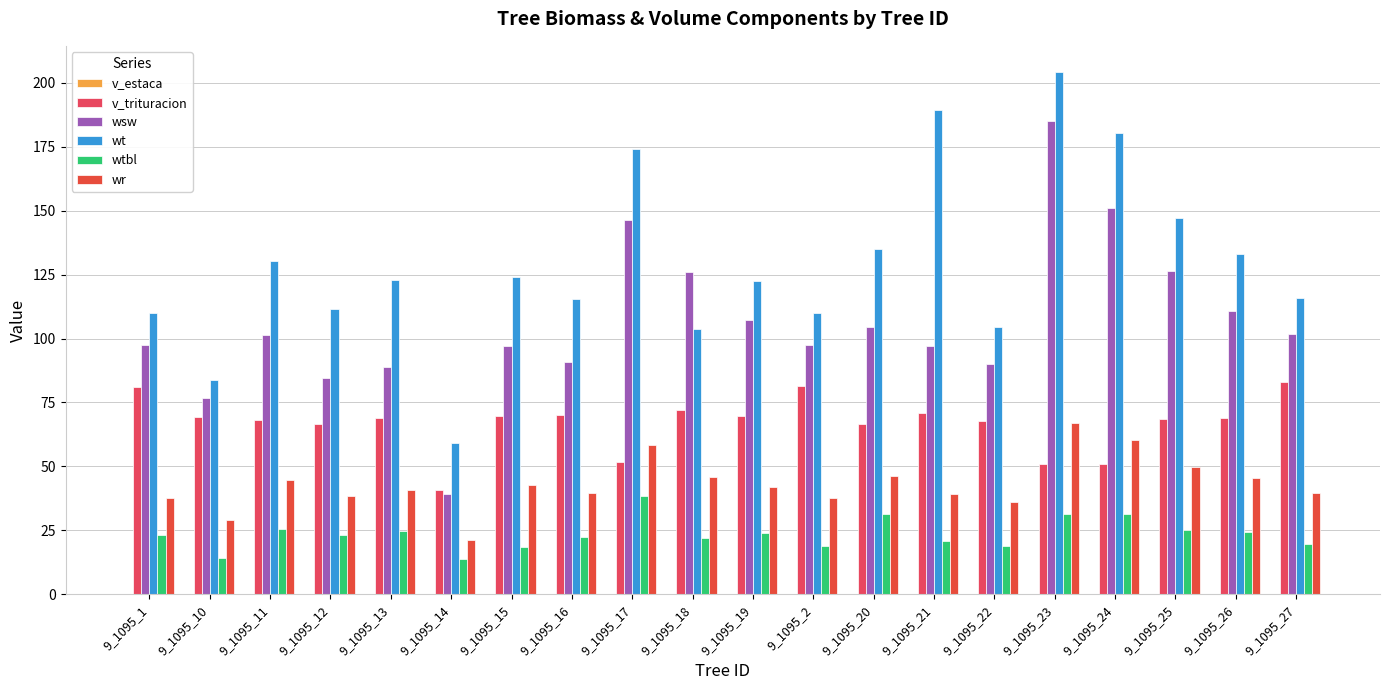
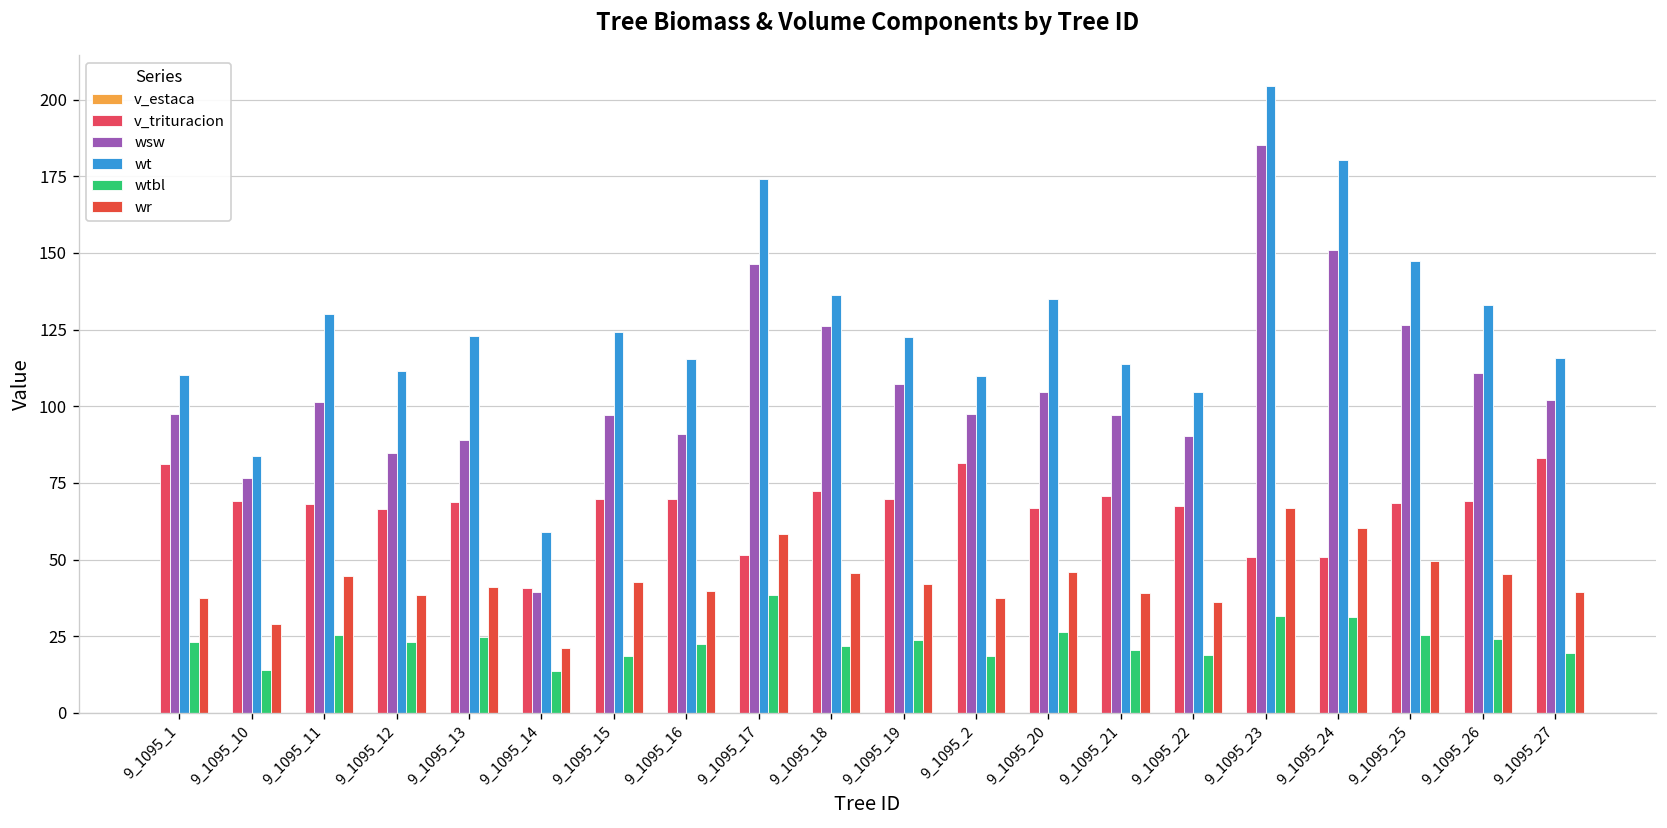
  {
    "v_estaca": {
      "9_1095_1": 0,
      "9_1095_10": 0,
      "9_1095_11": 0,
      "9_1095_12": 0,
      "9_1095_13": 0,
      "9_1095_14": 0,
      "9_1095_15": 0,
      "9_1095_16": 0,
      "9_1095_17": 0,
      "9_1095_18": 0,
      "9_1095_19": 0,
      "9_1095_2": 0,
      "9_1095_20": 0,
      "9_1095_21": 0,
      "9_1095_22": 0,
      "9_1095_23": 0,
      "9_1095_24": 0,
      "9_1095_25": 0,
      "9_1095_26": 0,
      "9_1095_27": 0
    },
    "wsw": {
      "9_1095_1": 97,
      "9_1095_10": 77,
      "9_1095_11": 101,
      "9_1095_12": 85,
      "9_1095_13": 89,
      "9_1095_14": 39,
      "9_1095_15": 97,
      "9_1095_16": 91,
      "9_1095_17": 146,
      "9_1095_18": 126,
      "9_1095_19": 107,
      "9_1095_2": 97,
      "9_1095_20": 105,
      "9_1095_21": 97,
      "9_1095_22": 90,
      "9_1095_23": 185,
      "9_1095_24": 151,
      "9_1095_25": 126,
      "9_1095_26": 111,
      "9_1095_27": 102
    },
    "wt": {
      "9_1095_1": 110,
      "9_1095_10": 84,
      "9_1095_11": 130,
      "9_1095_12": 111,
      "9_1095_13": 123,
      "9_1095_14": 59,
      "9_1095_15": 124,
      "9_1095_16": 115,
      "9_1095_17": 174,
-     "9_1095_18": 104,
+     "9_1095_18": 136,
      "9_1095_19": 123,
      "9_1095_2": 110,
      "9_1095_20": 135,
-     "9_1095_21": 190,
+     "9_1095_21": 114,
      "9_1095_22": 105,
      "9_1095_23": 204,
      "9_1095_24": 180,
      "9_1095_25": 147,
      "9_1095_26": 133,
      "9_1095_27": 116
    },
    "wtbl": {
      "9_1095_1": 23,
      "9_1095_10": 14,
      "9_1095_11": 25,
      "9_1095_12": 23,
      "9_1095_13": 25,
      "9_1095_14": 14,
      "9_1095_15": 19,
      "9_1095_16": 22,
      "9_1095_17": 39,
      "9_1095_18": 22,
      "9_1095_19": 24,
      "9_1095_2": 19,
-     "9_1095_20": 31,
+     "9_1095_20": 26,
      "9_1095_21": 21,
      "9_1095_22": 19,
      "9_1095_23": 32,
      "9_1095_24": 31,
      "9_1095_25": 25,
      "9_1095_26": 24,
      "9_1095_27": 20
    }
  }
